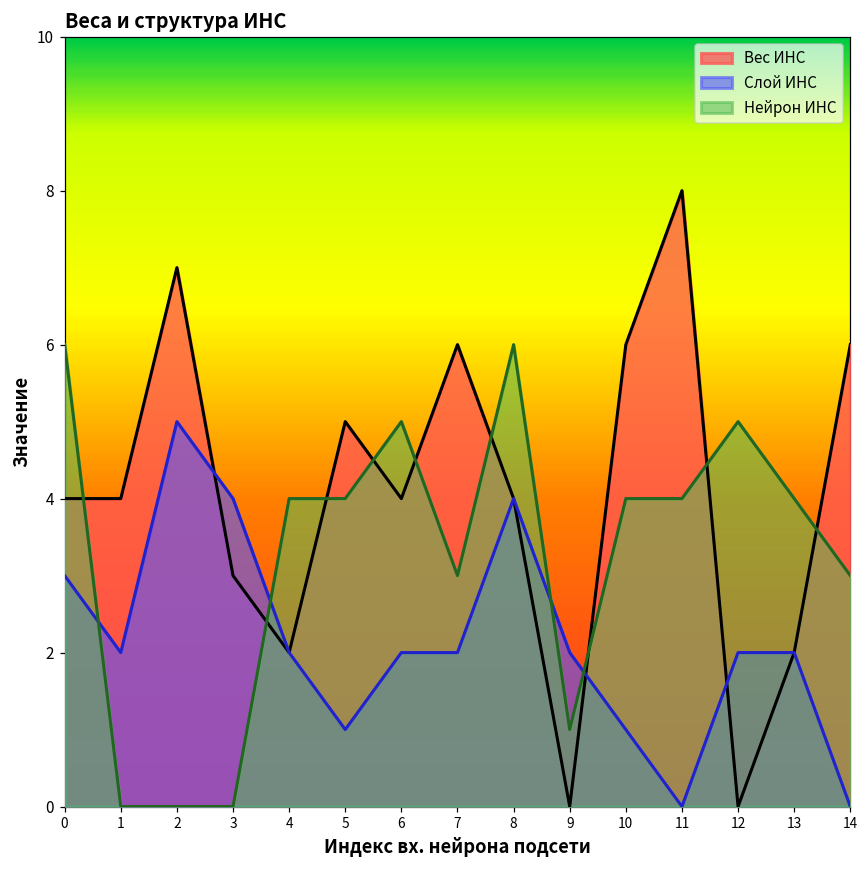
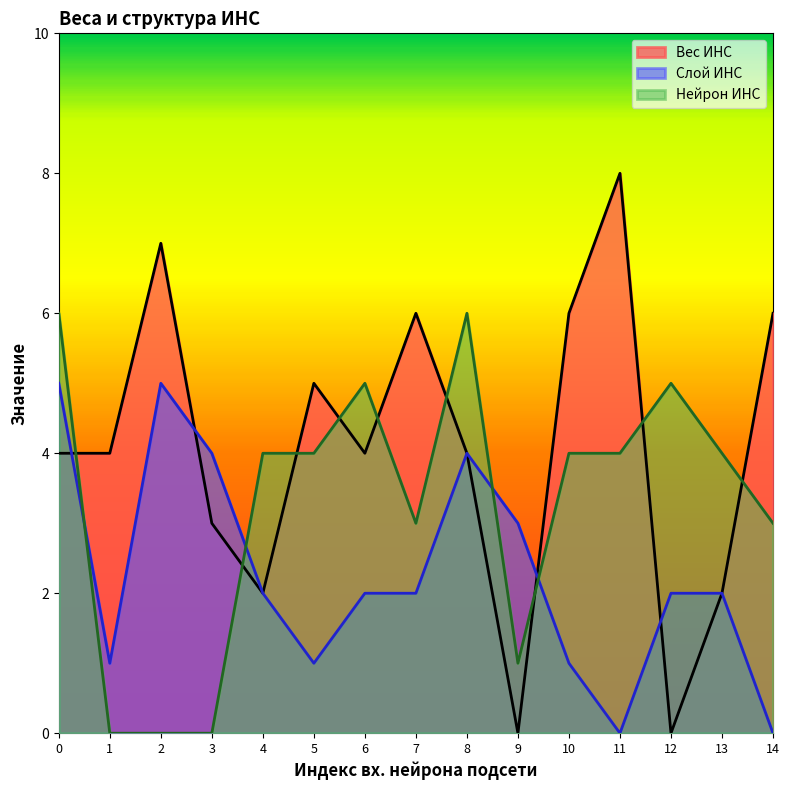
  {
    "Вес ИНС": {
      "0": 4,
      "1": 4,
      "2": 7,
      "3": 3,
      "5": 5,
      "6": 4,
      "7": 6,
      "9": 0,
      "10": 6,
      "11": 8,
      "12": 0,
      "14": 6
    },
    "Слой ИНС": {
-     "0": 3,
-     "1": 2,
+     "0": 5,
+     "1": 1,
      "2": 5,
      "3": 4,
      "5": 1,
      "6": 2,
      "7": 2,
-     "9": 2,
+     "9": 3,
      "10": 1,
      "11": 0,
      "12": 2,
      "14": 0
    },
    "Нейрон ИНС": {
      "0": 6,
      "1": 0,
      "2": 0,
      "3": 0,
      "4": 4,
      "5": 4,
      "6": 5,
      "7": 3,
      "8": 6,
      "9": 1,
      "10": 4,
      "11": 4,
      "12": 5,
      "13": 4,
      "14": 3
    }
  }
